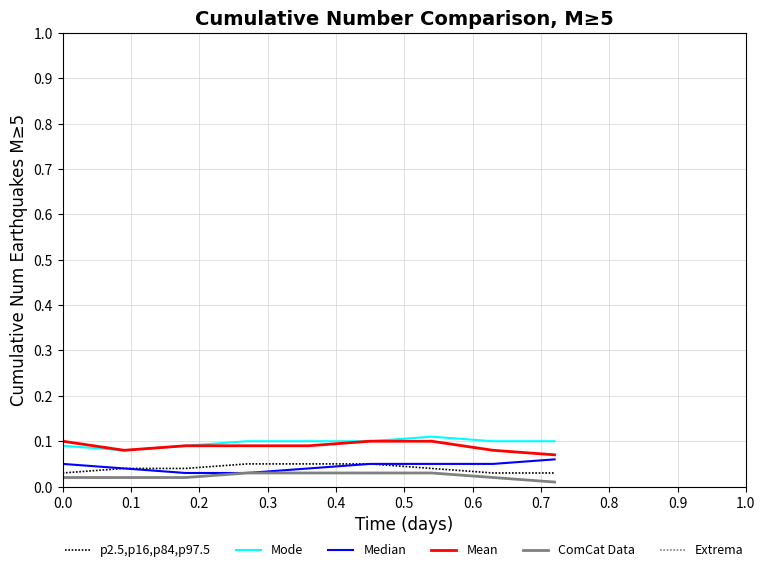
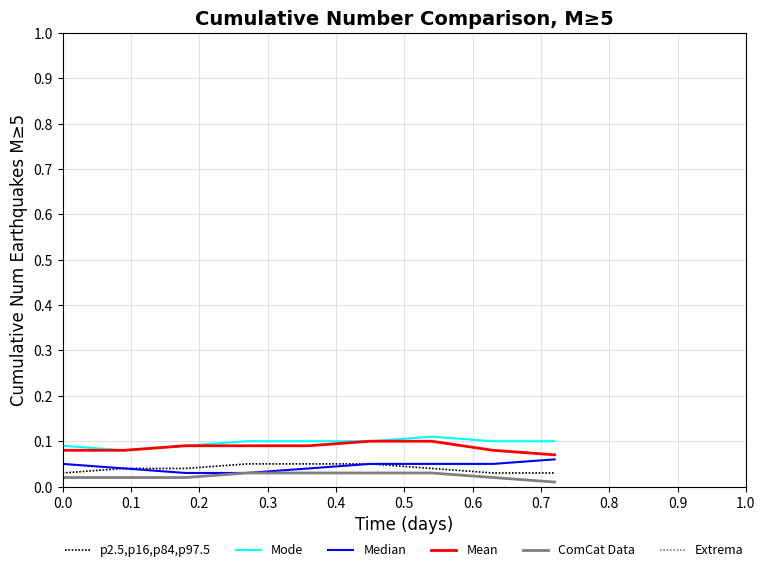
  {
    "p2.5,p16,p84,p97.5": {
      "0.0": 0.03
    },
    "Mode": {
      "0.0": 0.09
    },
    "Median": {
      "0.0": 0.05
    },
    "Mean": {
-     "0.0": 0.10
+     "0.0": 0.08
    },
    "ComCat Data": {
      "0.0": 0.02
    }
  }
